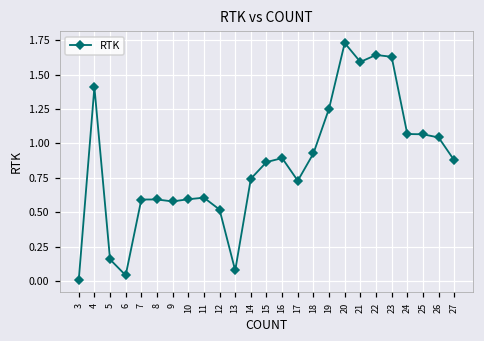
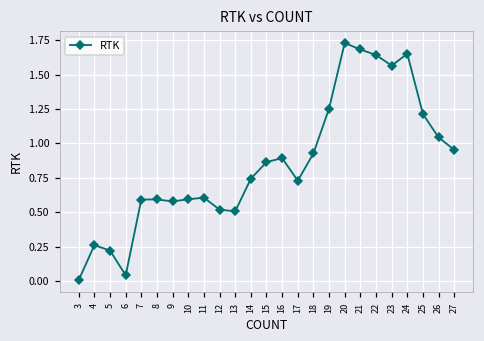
  {
    "3": 0.01,
-   "4": 1.41,
-   "5": 0.16,
+   "4": 0.26,
+   "5": 0.22,
    "6": 0.04,
    "7": 0.59,
    "8": 0.59,
    "9": 0.58,
    "10": 0.59,
    "11": 0.61,
    "12": 0.52,
-   "13": 0.08,
+   "13": 0.51,
    "14": 0.74,
    "15": 0.86,
    "16": 0.89,
    "17": 0.73,
    "18": 0.93,
    "19": 1.25,
    "20": 1.73,
-   "21": 1.59,
+   "21": 1.68,
    "22": 1.64,
-   "23": 1.63,
-   "24": 1.07,
-   "25": 1.07,
+   "23": 1.57,
+   "24": 1.65,
+   "25": 1.21,
    "26": 1.04,
-   "27": 0.88
+   "27": 0.95
  }
